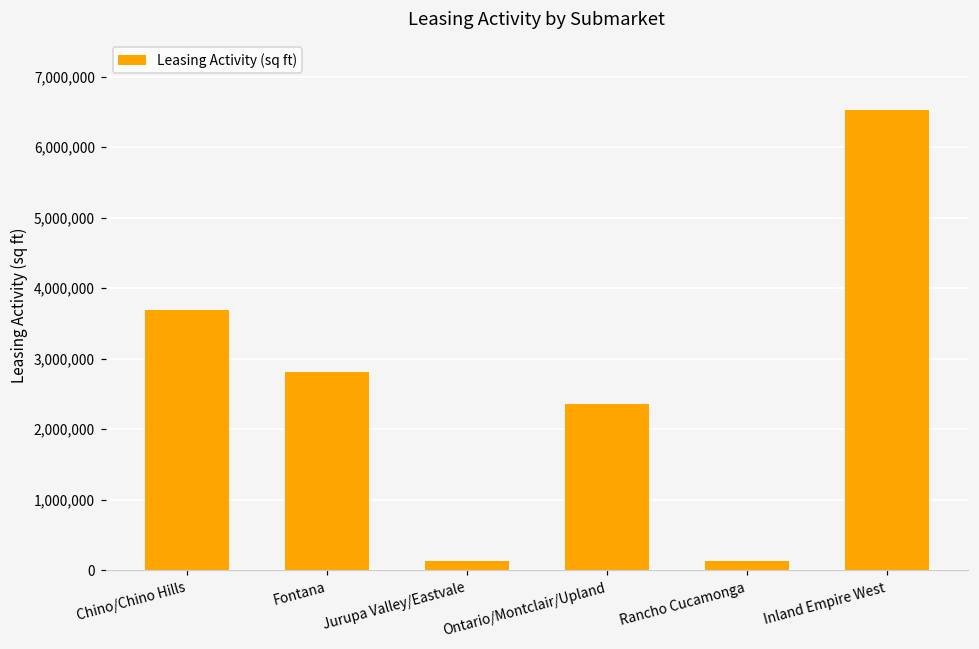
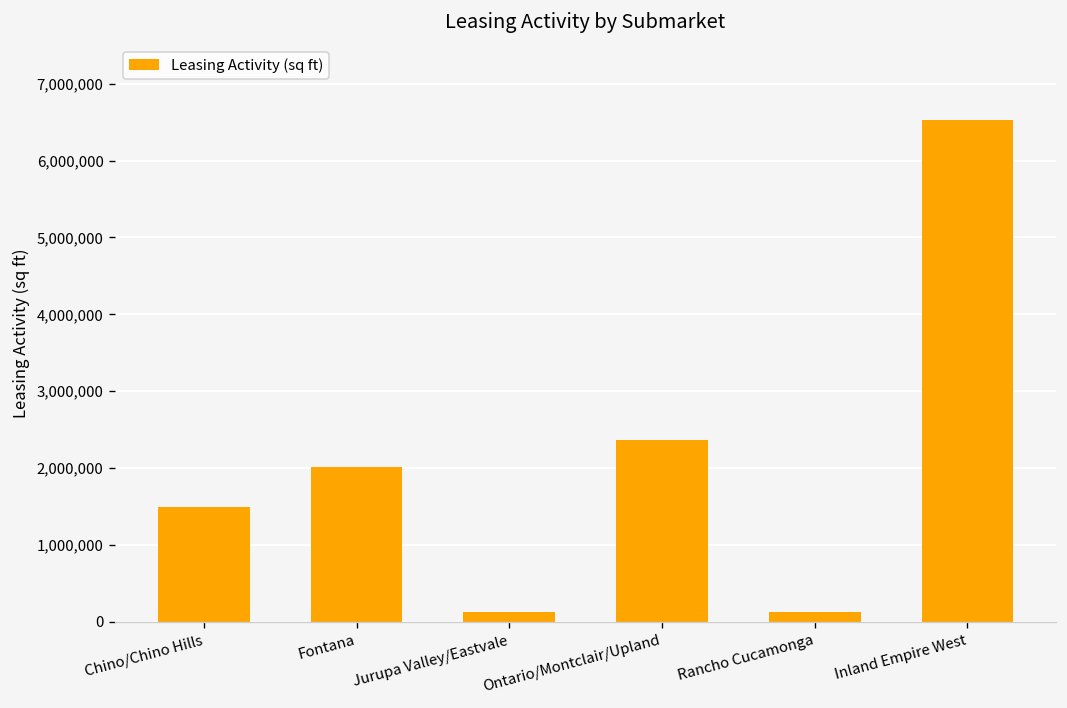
  {
-   "Chino/Chino Hills": "3,700,000",
-   "Fontana": "2,800,000",
+   "Chino/Chino Hills": "1,500,000",
+   "Fontana": "2,000,000",
    "Jurupa Valley/Eastvale": "100,000",
    "Ontario/Montclair/Upland": "2,400,000",
    "Rancho Cucamonga": "100,000",
    "Inland Empire West": "6,500,000"
  }
